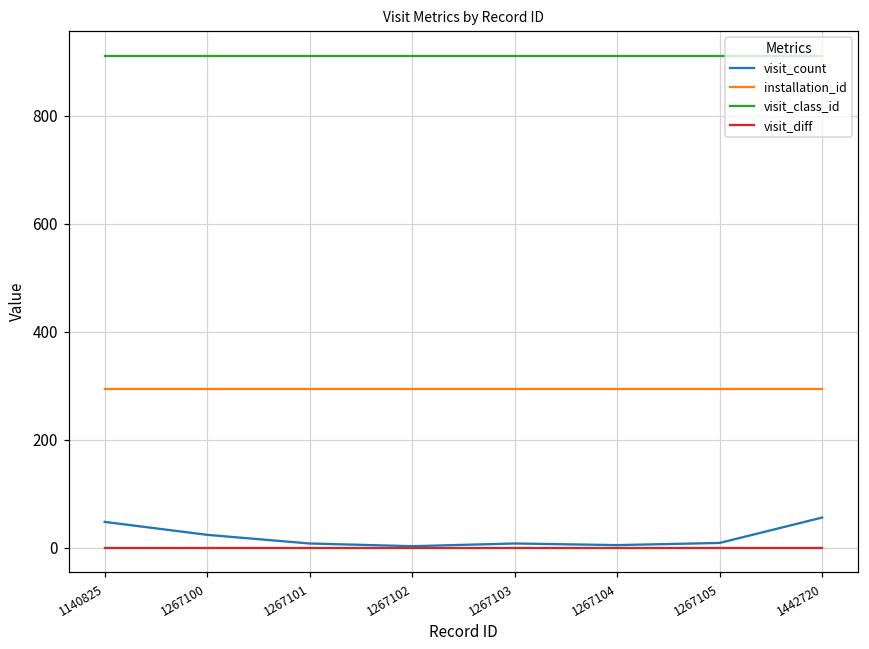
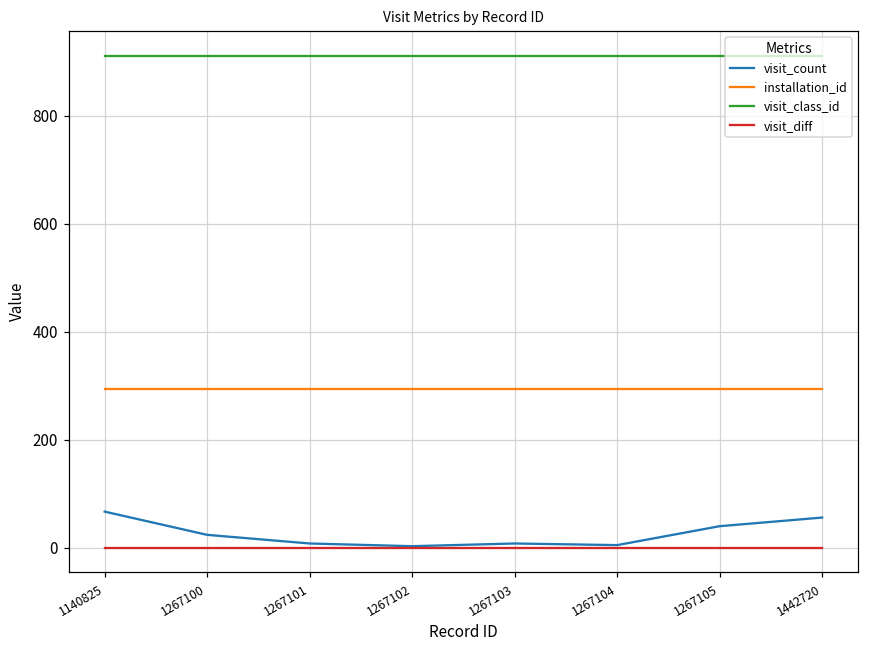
  {
    "visit_count": {
-     "1140825": 50,
+     "1140825": 70,
      "1267100": 20,
      "1267101": 10,
      "1267103": 10,
-     "1267105": 10,
+     "1267105": 40,
      "1442720": 60
    },
    "installation_id": {
      "1140825": 290,
      "1267100": 290,
      "1267101": 290,
      "1267102": 290,
      "1267103": 290,
      "1267104": 290,
      "1267105": 290,
      "1442720": 290
    },
    "visit_class_id": {
      "1140825": 910,
      "1267100": 910,
      "1267101": 910,
      "1267102": 910,
      "1267103": 910,
      "1267104": 910,
      "1267105": 910
    },
    "visit_diff": {
      "1140825": 0,
      "1267100": 0,
      "1267101": 0,
      "1267103": 0,
      "1267105": 0,
      "1442720": 0
    }
  }
